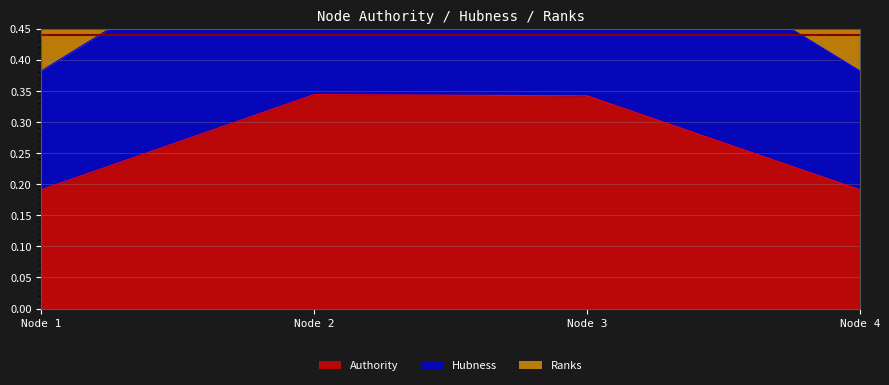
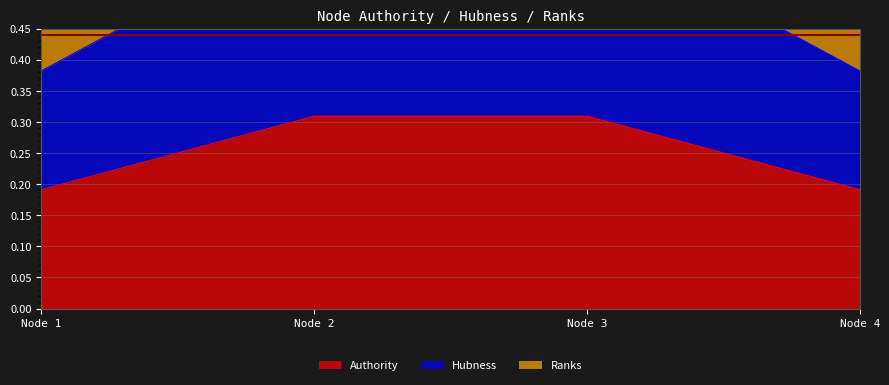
  {
    "Authority": {
      "Node 1": 0.19,
-     "Node 2": 0.34,
-     "Node 3": 0.34,
+     "Node 2": 0.31,
+     "Node 3": 0.31,
      "Node 4": 0.19
    },
    "Hubness": {
      "Node 1": 0.19,
      "Node 4": 0.19
    }
  }
